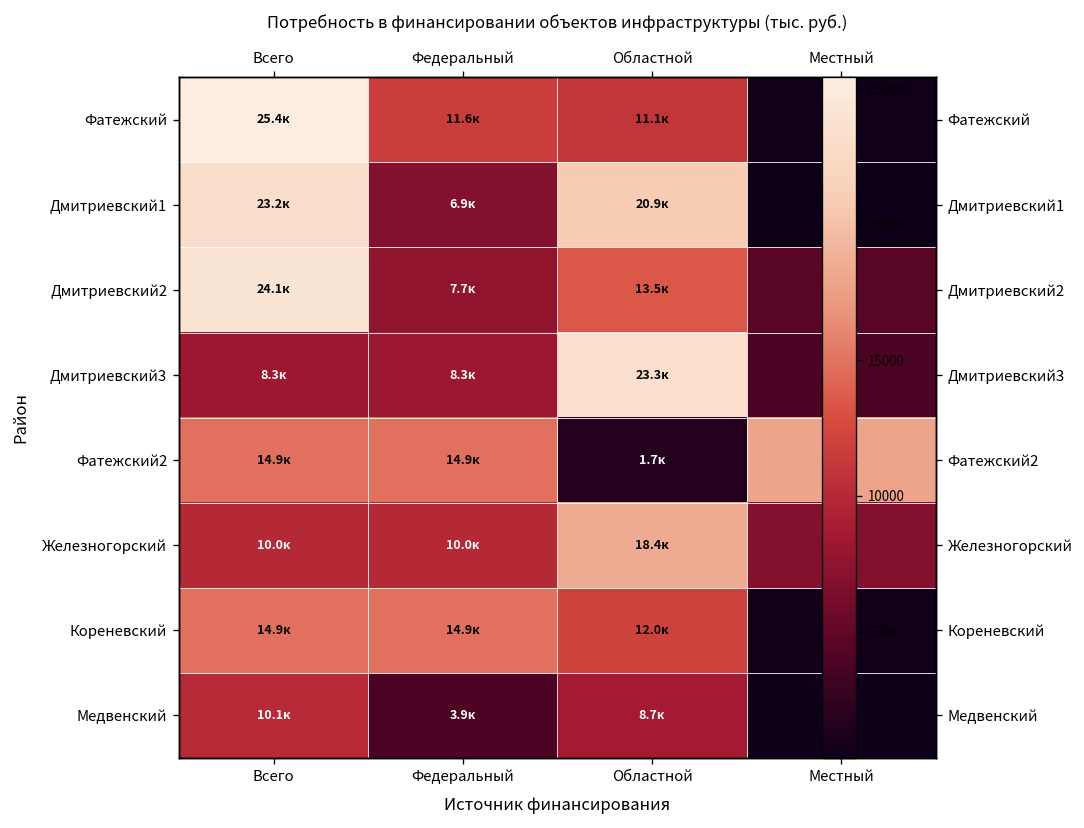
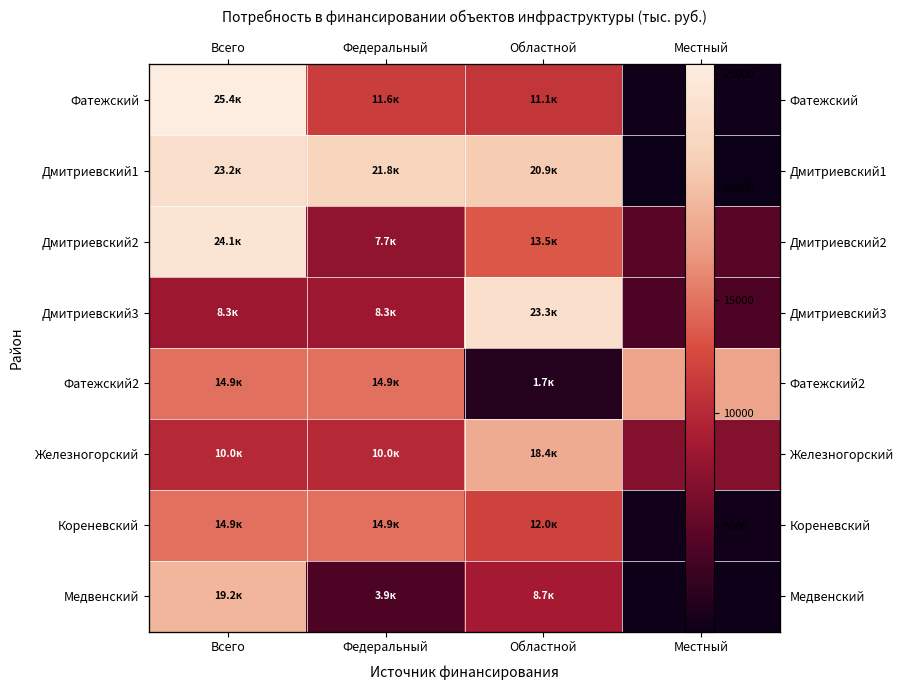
  {
    "Фатежский": {
      "Всего": "25.4к",
      "Федеральный": "11.6к",
      "Областной": "11.1к"
    },
    "Дмитриевский1": {
      "Всего": "23.2к",
-     "Федеральный": "6.9к",
+     "Федеральный": "21.8к",
      "Областной": "20.9к"
    },
    "Дмитриевский2": {
      "Всего": "24.1к",
      "Федеральный": "7.7к",
      "Областной": "13.5к"
    },
    "Дмитриевский3": {
      "Всего": "8.3к",
      "Федеральный": "8.3к",
      "Областной": "23.3к"
    },
    "Фатежский2": {
      "Всего": "14.9к",
      "Федеральный": "14.9к",
      "Областной": "1.7к",
      "Местный": "17.9к"
    },
    "Железногорский": {
      "Всего": "10.0к",
      "Федеральный": "10.0к",
      "Областной": "18.4к"
    },
    "Кореневский": {
      "Всего": "14.9к",
      "Федеральный": "14.9к",
      "Областной": "12.0к"
    },
    "Медвенский": {
-     "Всего": "10.1к",
+     "Всего": "19.2к",
      "Федеральный": "3.9к",
      "Областной": "8.7к"
    }
  }
